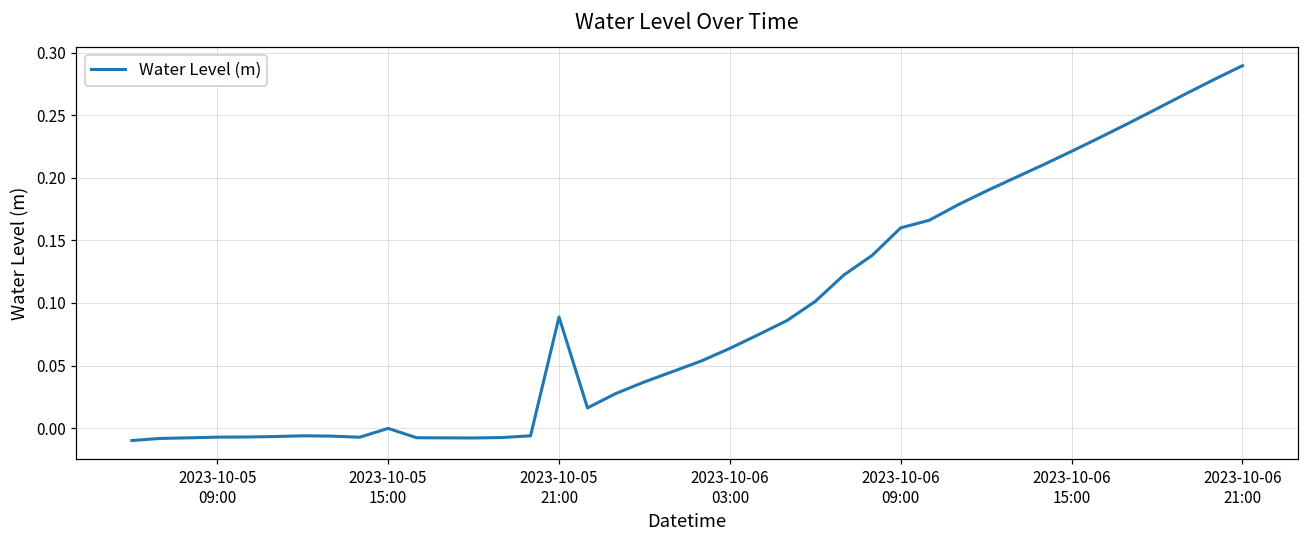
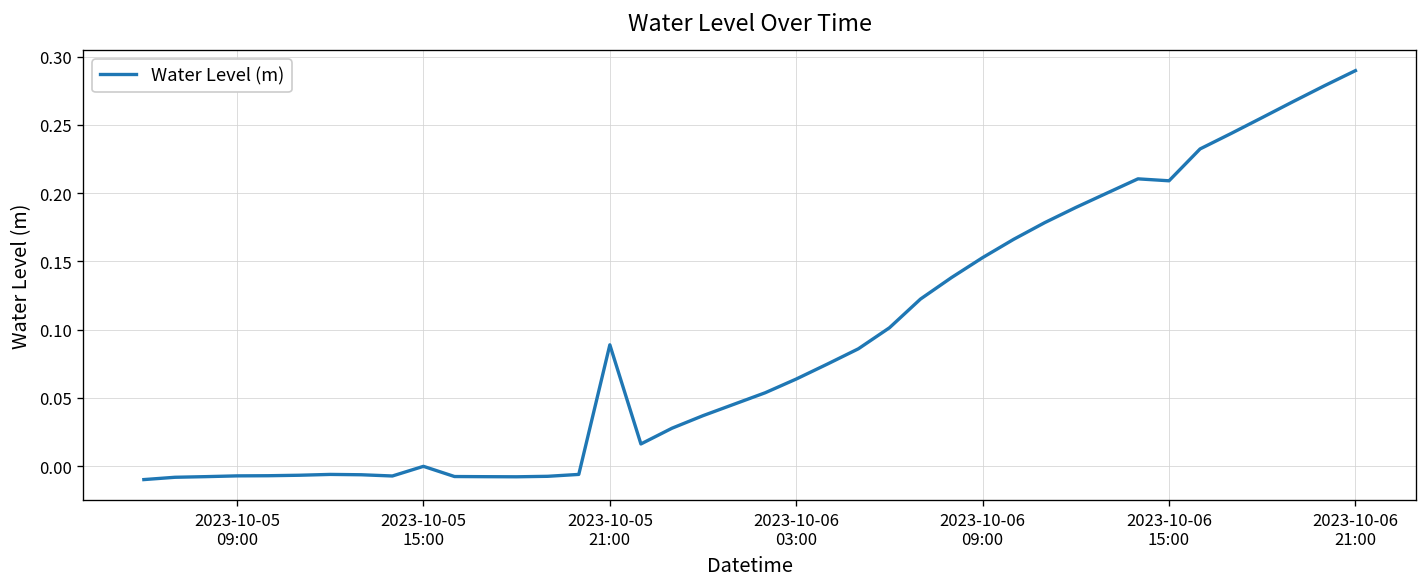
  {
    "2023-10-05 09:00": -0.007,
    "2023-10-05 15:00": 0.000,
    "2023-10-05 21:00": 0.089,
    "2023-10-06 03:00": 0.064,
-   "2023-10-06 09:00": 0.160,
-   "2023-10-06 15:00": 0.221,
+   "2023-10-06 09:00": 0.153,
+   "2023-10-06 15:00": 0.209,
    "2023-10-06 21:00": 0.290
  }
